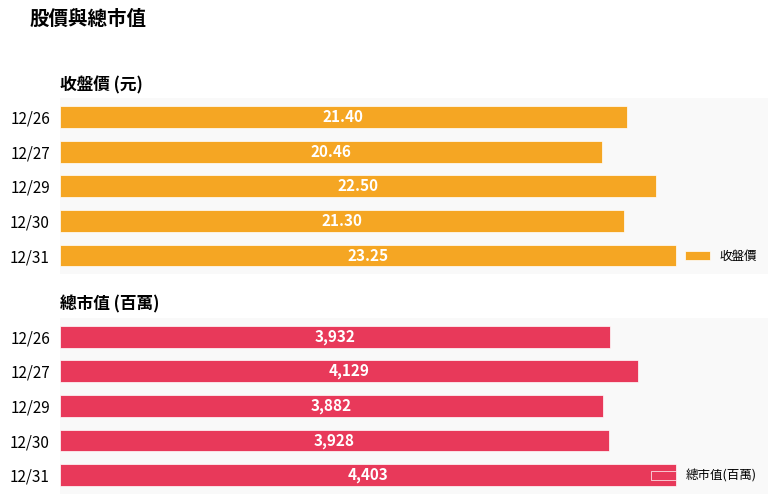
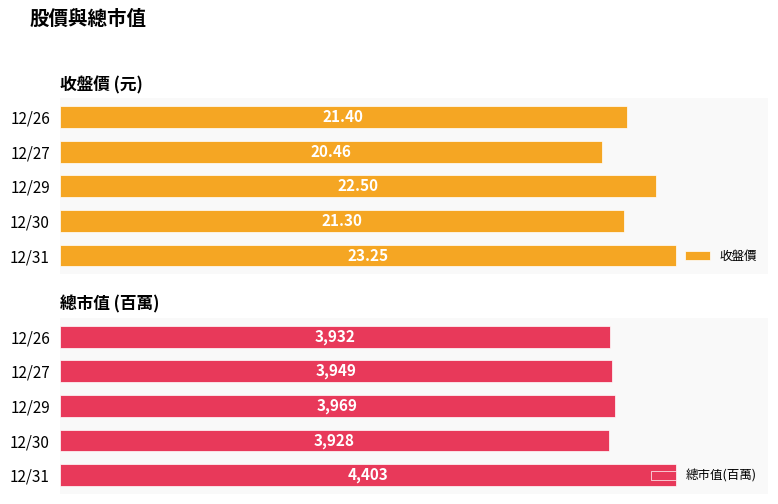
  {
    "收盤價 (元)": {
      "12/26": "21.40",
      "12/27": "20.46",
      "12/29": "22.50",
      "12/30": "21.30",
      "12/31": "23.25"
    },
    "總市值 (百萬)": {
      "12/26": "3,932",
-     "12/27": "4,129",
-     "12/29": "3,882",
+     "12/27": "3,949",
+     "12/29": "3,969",
      "12/30": "3,928",
      "12/31": "4,403"
    }
  }
